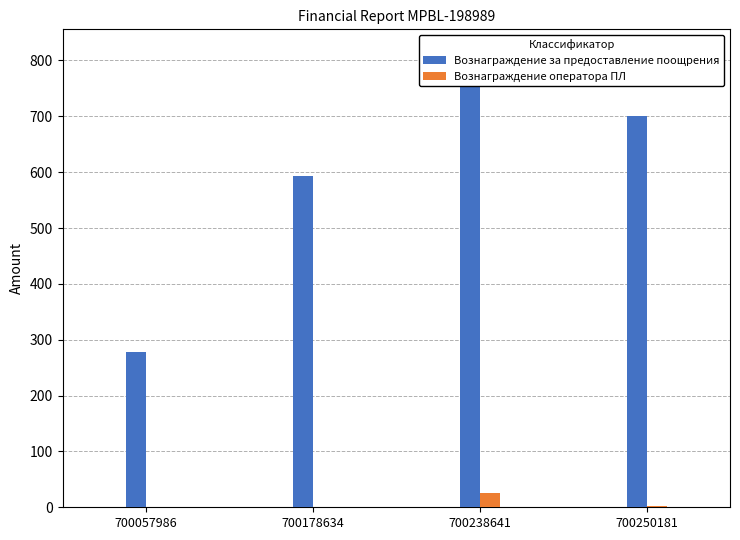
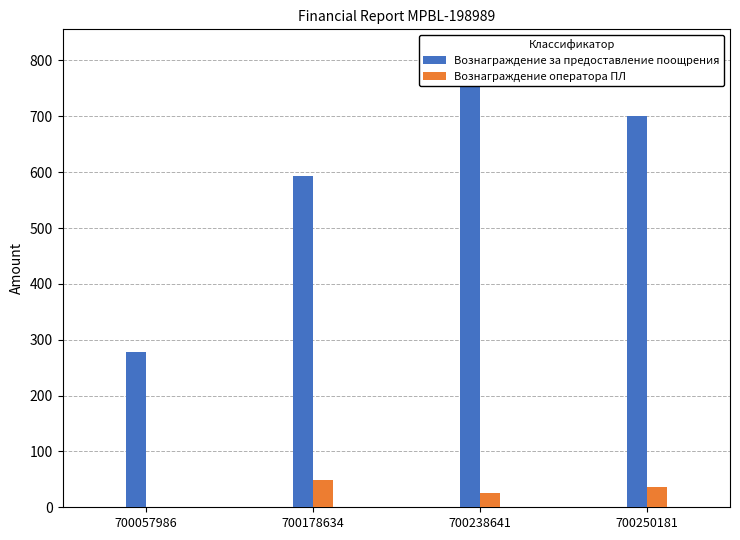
  {
    "Вознаграждение за предоставление поощрения": {
      "700057986": 280,
      "700178634": 590,
      "700250181": 700
    },
    "Вознаграждение оператора ПЛ": {
-     "700178634": 0,
+     "700178634": 50,
      "700238641": 30,
-     "700250181": 0
+     "700250181": 40
    }
  }
